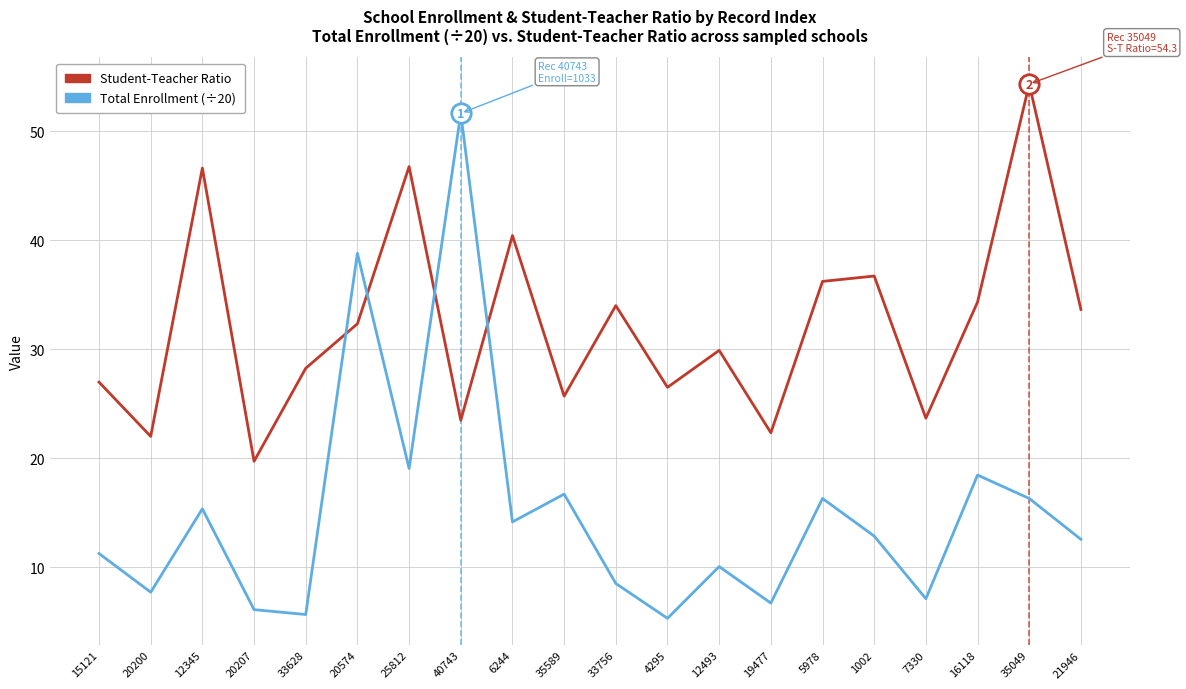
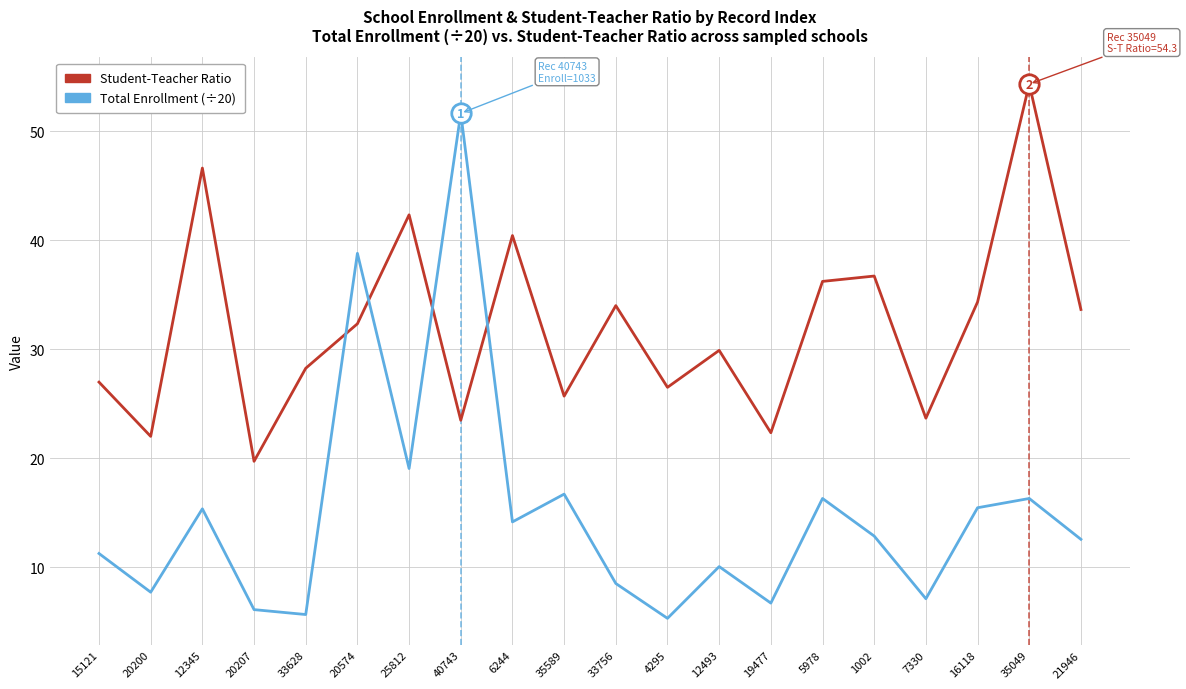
  {
    "Student-Teacher Ratio": {
      "15121": 27.0,
      "20200": 22.0,
      "12345": 46.6,
      "20207": 19.7,
      "33628": 28.3,
      "20574": 32.3,
-     "25812": 46.8,
+     "25812": 42.3,
      "40743": 23.5,
      "6244": 40.4,
      "35589": 25.7,
      "33756": 34.0,
      "4295": 26.5,
      "12493": 29.9,
      "19477": 22.3,
      "5978": 36.2,
      "1002": 36.7,
      "7330": 23.7,
      "16118": 34.3,
      "21946": 33.6
    },
    "Total Enrollment (÷20)": {
      "15121": 11.3,
      "20200": 7.7,
      "12345": 15.4,
      "20207": 6.1,
      "33628": 5.7,
      "20574": 38.8,
      "25812": 19.1,
      "6244": 14.2,
      "35589": 16.7,
      "33756": 8.5,
      "4295": 5.3,
      "12493": 10.1,
      "19477": 6.7,
      "5978": 16.3,
      "1002": 12.9,
      "7330": 7.1,
-     "16118": 18.5,
+     "16118": 15.5,
      "35049": 16.3,
      "21946": 12.6
    }
  }
